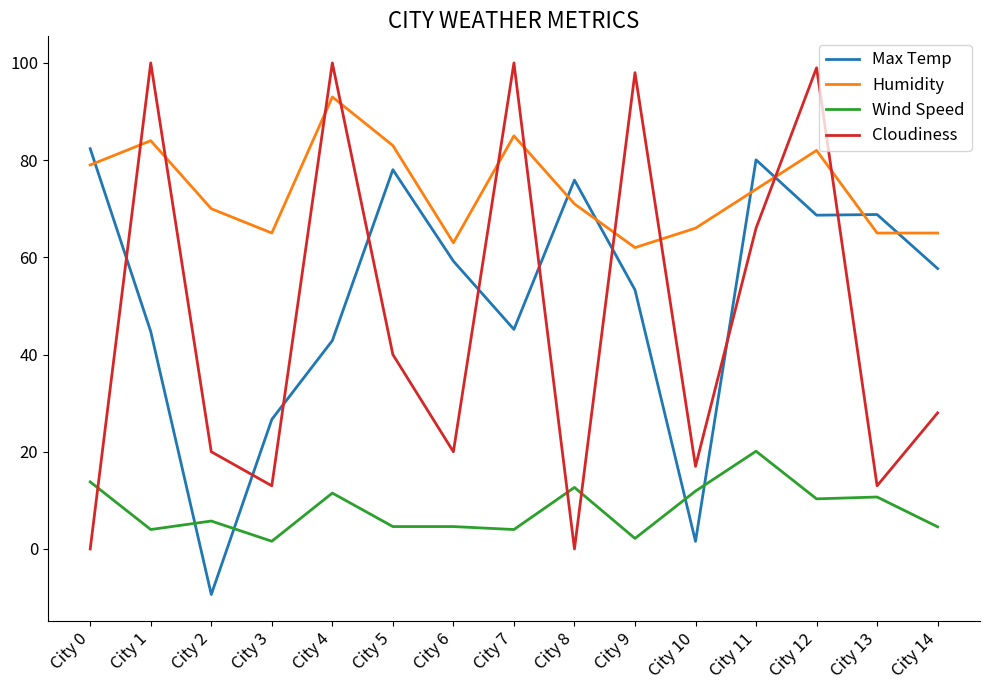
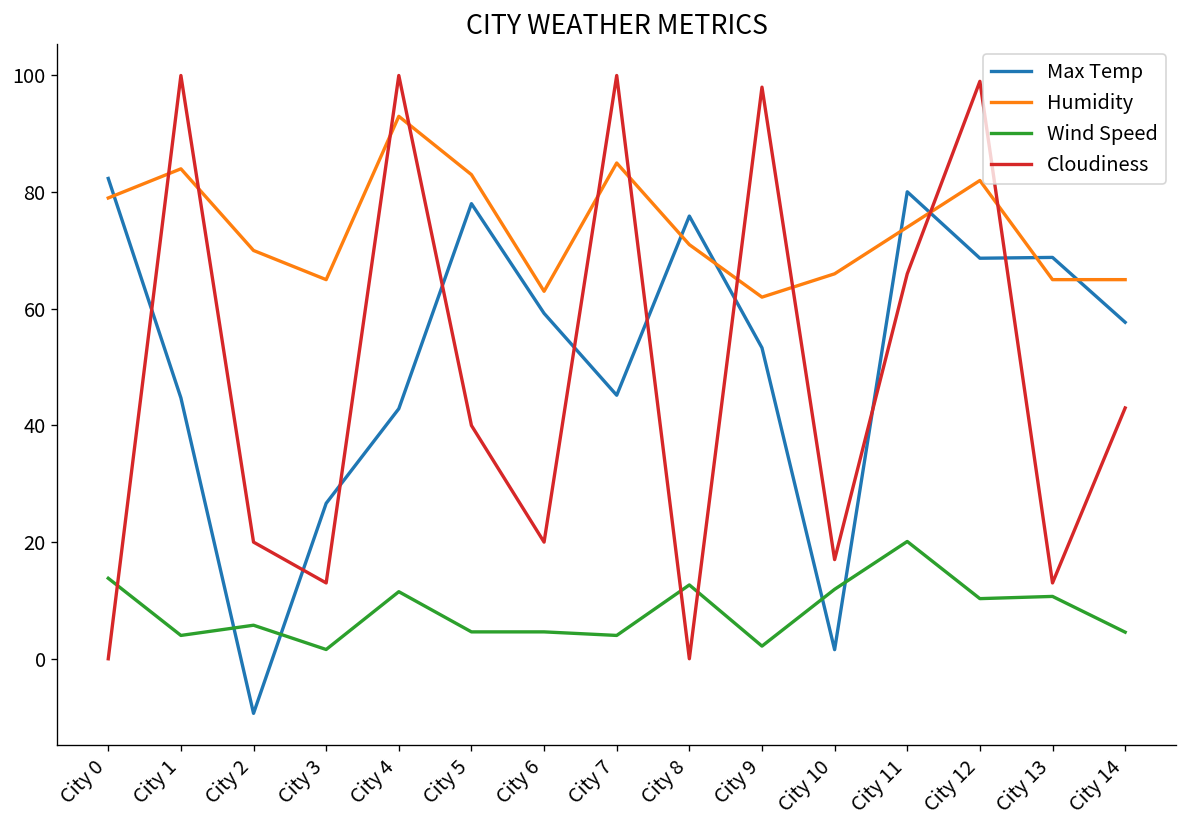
  {
    "Max Temp": {
      "City 0": 82,
      "City 1": 45,
      "City 2": -9,
      "City 3": 27,
      "City 4": 43,
      "City 5": 78,
      "City 6": 59,
      "City 7": 45,
      "City 8": 76,
      "City 9": 53,
      "City 10": 2,
      "City 11": 80,
      "City 12": 69,
      "City 13": 69,
      "City 14": 58
    },
    "Humidity": {
      "City 0": 79,
      "City 1": 84,
      "City 2": 70,
      "City 3": 65,
      "City 4": 93,
      "City 5": 83,
      "City 6": 63,
      "City 7": 85,
      "City 8": 71,
      "City 9": 62,
      "City 10": 66,
      "City 11": 74,
      "City 12": 82,
      "City 13": 65,
      "City 14": 65
    },
    "Wind Speed": {
      "City 0": 14,
      "City 1": 4,
      "City 2": 6,
      "City 3": 2,
      "City 4": 12,
      "City 5": 5,
      "City 6": 5,
      "City 7": 4,
      "City 8": 13,
      "City 9": 2,
      "City 10": 12,
      "City 11": 20,
      "City 12": 10,
      "City 13": 11,
      "City 14": 5
    },
    "Cloudiness": {
      "City 0": 0,
      "City 1": 100,
      "City 2": 20,
      "City 3": 13,
      "City 4": 100,
      "City 5": 40,
      "City 6": 20,
      "City 7": 100,
      "City 8": 0,
      "City 9": 98,
      "City 10": 17,
      "City 11": 66,
      "City 12": 99,
      "City 13": 13,
-     "City 14": 28
+     "City 14": 43
    }
  }
